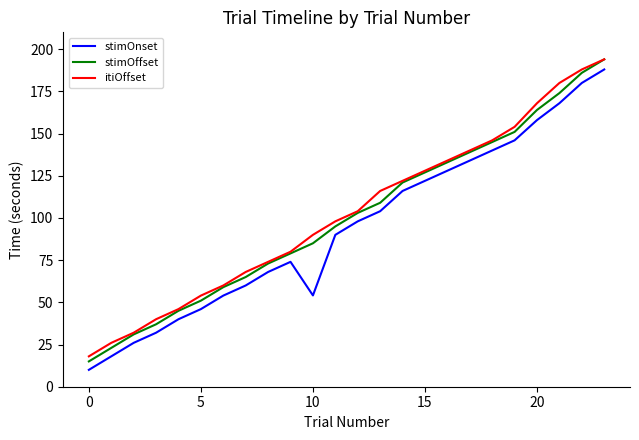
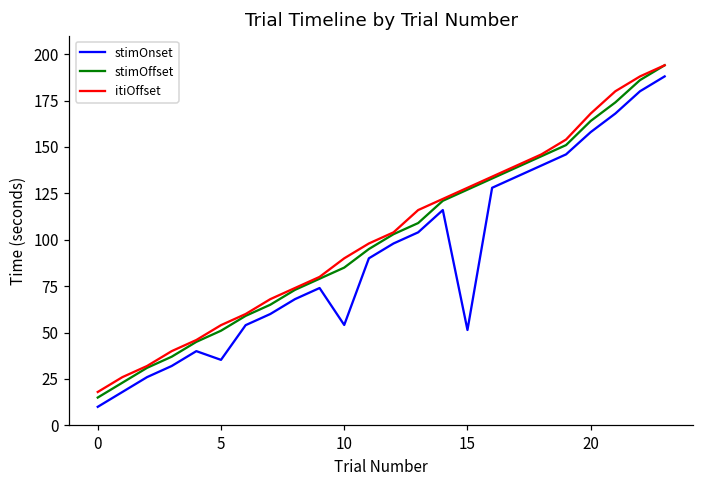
  {
    "stimOnset": {
      "0": 10,
-     "5": 46,
+     "5": 35,
      "10": 54,
-     "15": 122,
+     "15": 51,
      "20": 158
    },
    "stimOffset": {
      "0": 15,
      "5": 51,
      "10": 85,
      "20": 164
    },
    "itiOffset": {
      "0": 18,
      "5": 54,
      "10": 90,
      "20": 168
    }
  }
